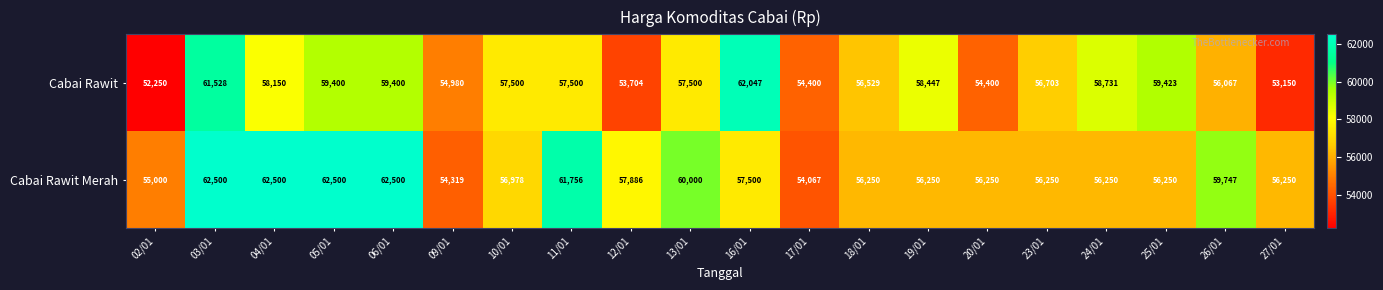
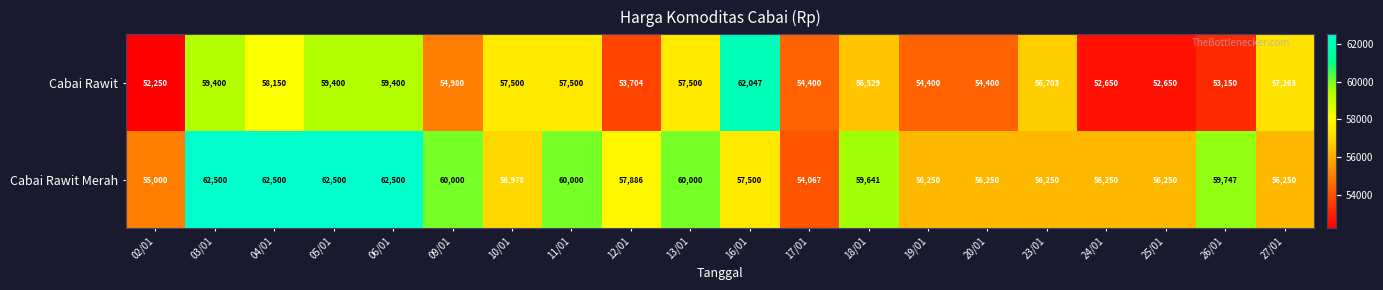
  {
    "Cabai Rawit": {
      "02/01": "52,250",
-     "03/01": "61,528",
+     "03/01": "59,400",
      "04/01": "58,150",
      "05/01": "59,400",
      "06/01": "59,400",
      "09/01": "54,980",
      "10/01": "57,500",
      "11/01": "57,500",
      "12/01": "53,704",
      "13/01": "57,500",
      "16/01": "62,047",
      "17/01": "54,400",
      "18/01": "56,529",
-     "19/01": "58,447",
+     "19/01": "54,400",
      "20/01": "54,400",
      "23/01": "56,703",
-     "24/01": "58,731",
-     "25/01": "59,423",
-     "26/01": "56,067",
-     "27/01": "53,150"
+     "24/01": "52,650",
+     "25/01": "52,650",
+     "26/01": "53,150",
+     "27/01": "57,263"
    },
    "Cabai Rawit Merah": {
      "02/01": "55,000",
      "03/01": "62,500",
      "04/01": "62,500",
      "05/01": "62,500",
      "06/01": "62,500",
-     "09/01": "54,319",
+     "09/01": "60,000",
      "10/01": "56,978",
-     "11/01": "61,756",
+     "11/01": "60,000",
      "12/01": "57,886",
      "13/01": "60,000",
      "16/01": "57,500",
      "17/01": "54,067",
-     "18/01": "56,250",
+     "18/01": "59,641",
      "19/01": "56,250",
      "20/01": "56,250",
      "23/01": "56,250",
      "24/01": "56,250",
      "25/01": "56,250",
      "26/01": "59,747",
      "27/01": "56,250"
    }
  }
